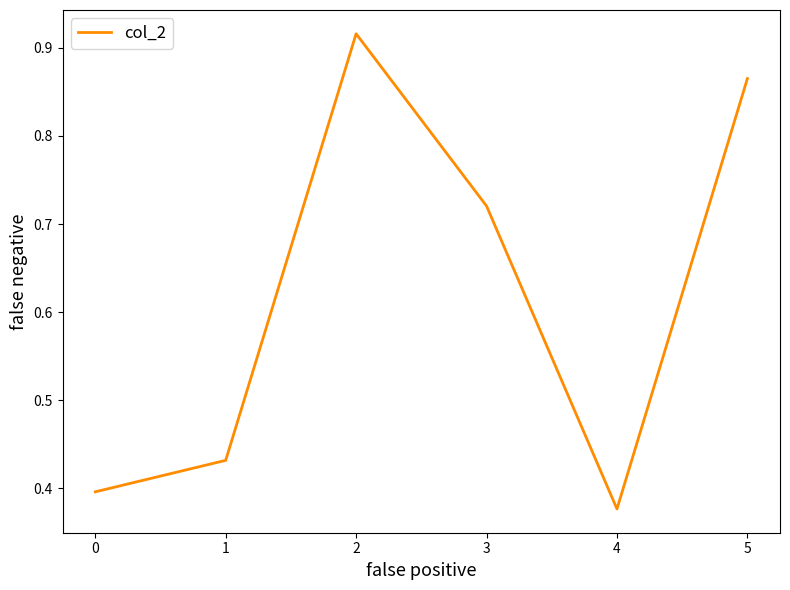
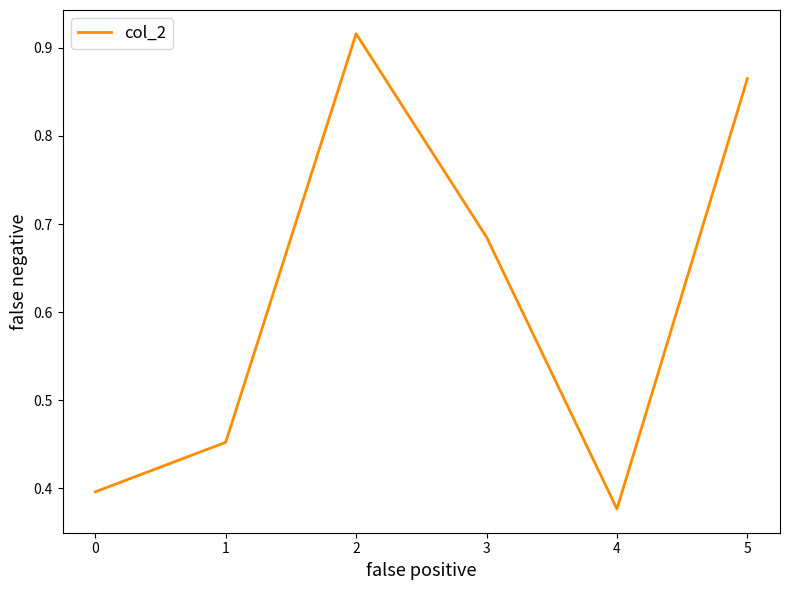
  {
    "0": 0.40,
-   "1": 0.43,
+   "1": 0.45,
    "2": 0.92,
-   "3": 0.72,
+   "3": 0.69,
    "4": 0.38,
    "5": 0.87
  }
